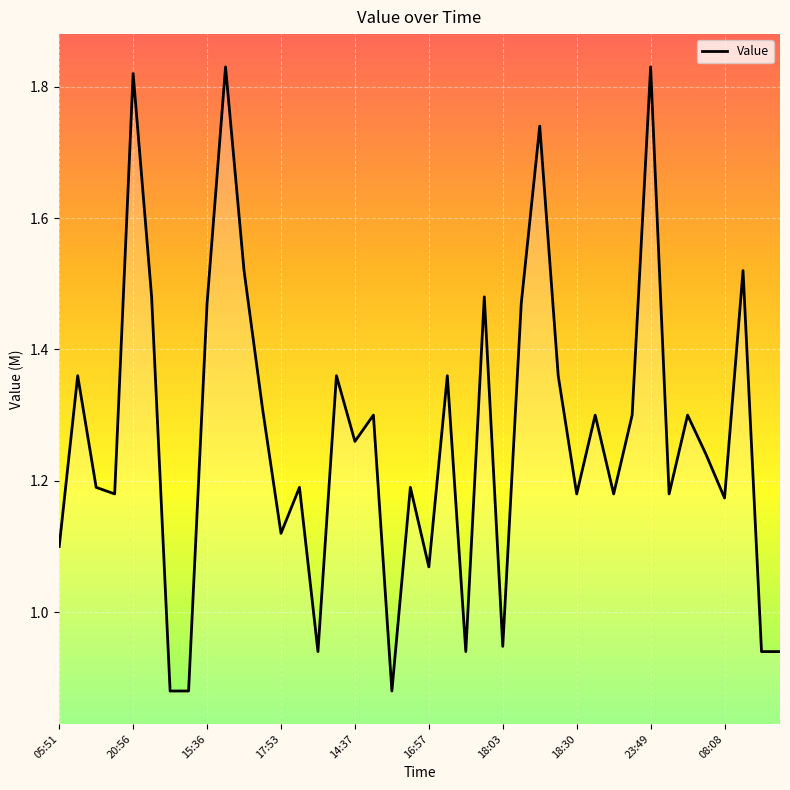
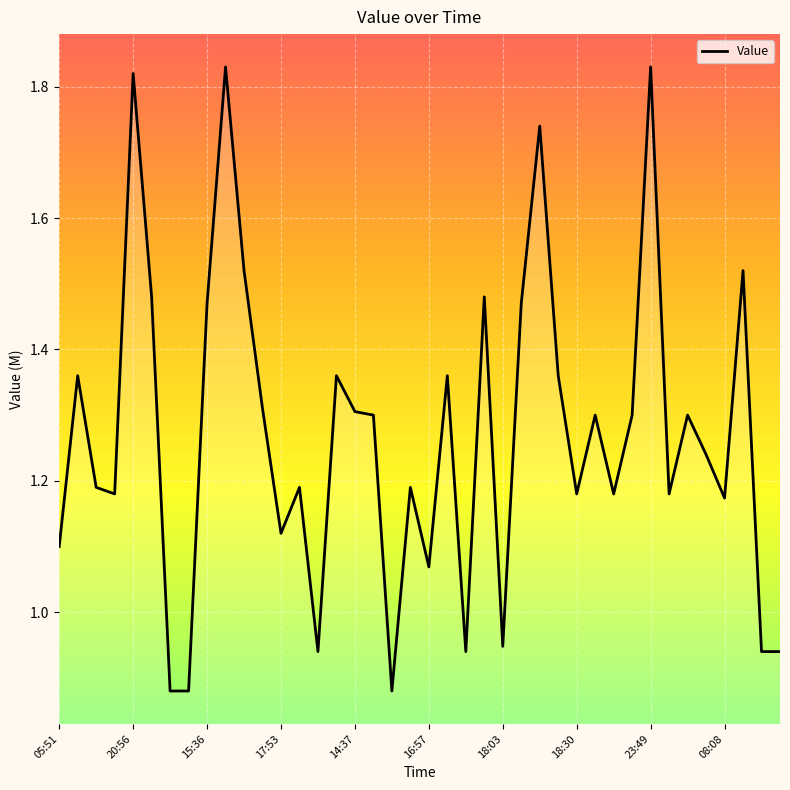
  {
    "05:51": 1.10,
    "20:56": 1.82,
    "15:36": 1.47,
    "17:53": 1.12,
-   "14:37": 1.26,
+   "14:37": 1.31,
    "16:57": 1.07,
    "18:03": 0.95,
    "18:30": 1.18,
    "23:49": 1.83,
    "08:08": 1.17
  }
